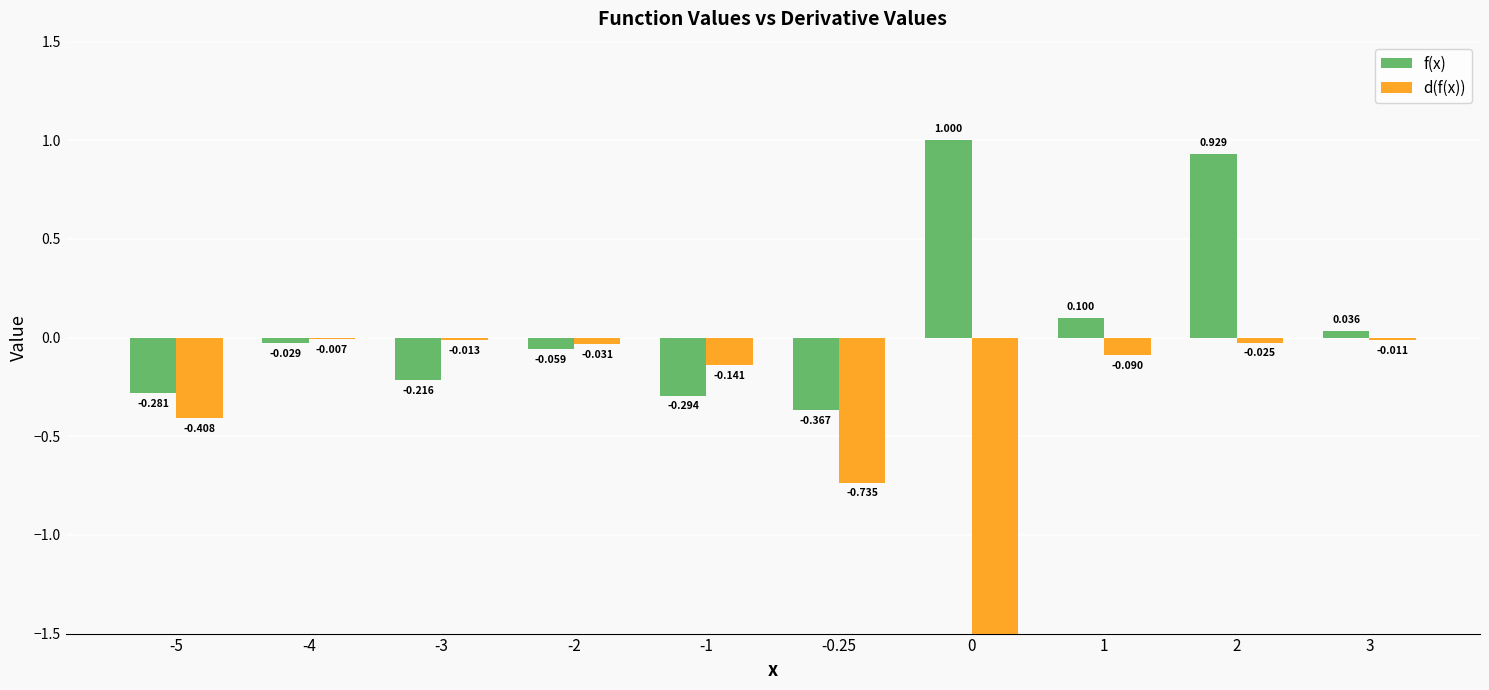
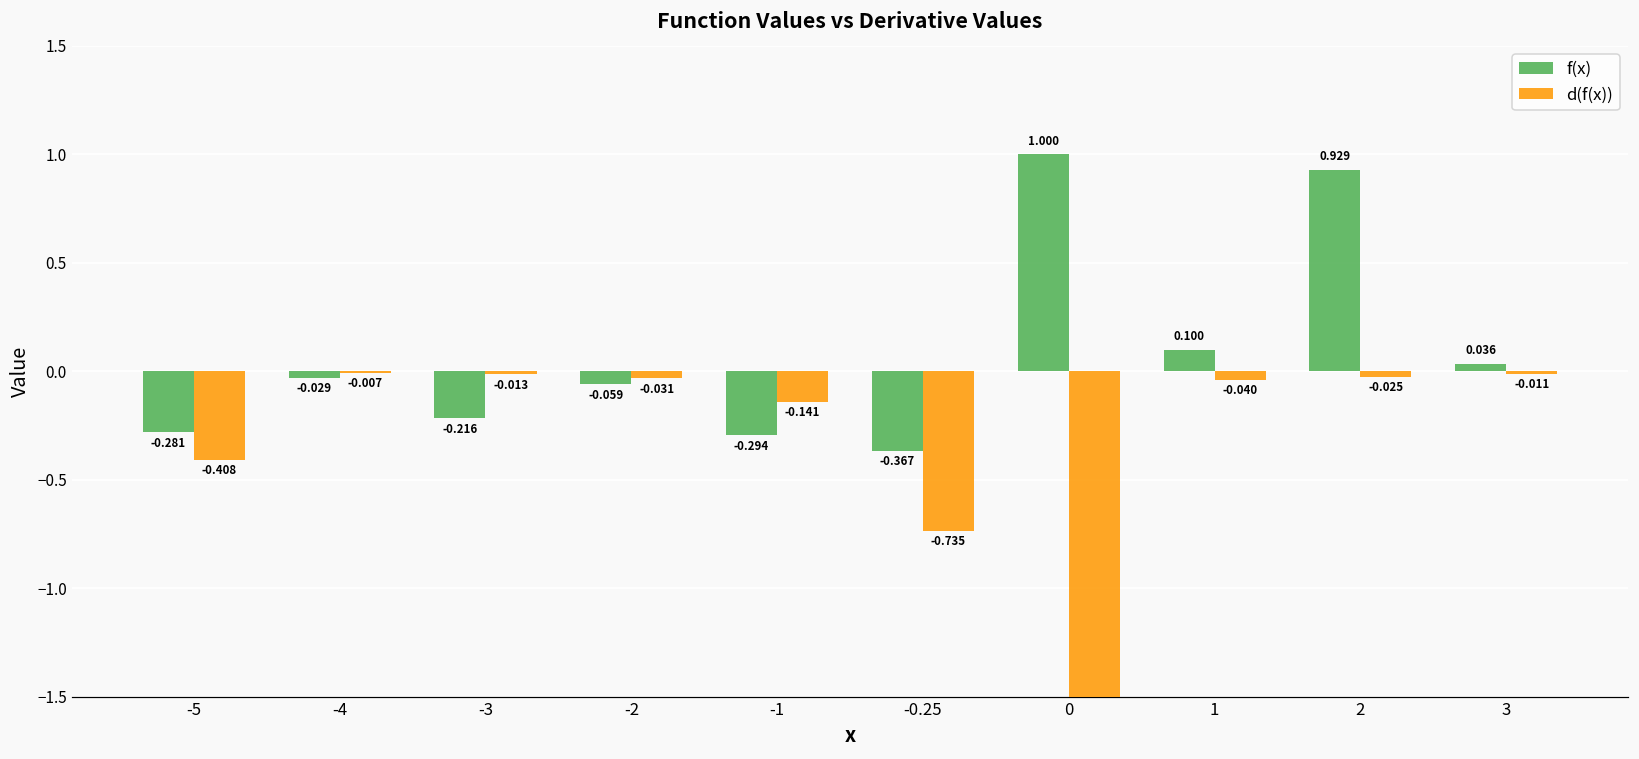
  {
    "f(x)": {
      "-5": -0.281,
      "-4": -0.029,
      "-3": -0.216,
      "-2": -0.059,
      "-1": -0.294,
      "-0.25": -0.367,
      "0": 1.000,
      "1": 0.100,
      "2": 0.929,
      "3": 0.036
    },
    "d(f(x))": {
      "-5": -0.408,
      "-4": -0.007,
      "-3": -0.013,
      "-2": -0.031,
      "-1": -0.141,
      "-0.25": -0.735,
-     "1": -0.090,
+     "1": -0.040,
      "2": -0.025,
      "3": -0.011
    }
  }
